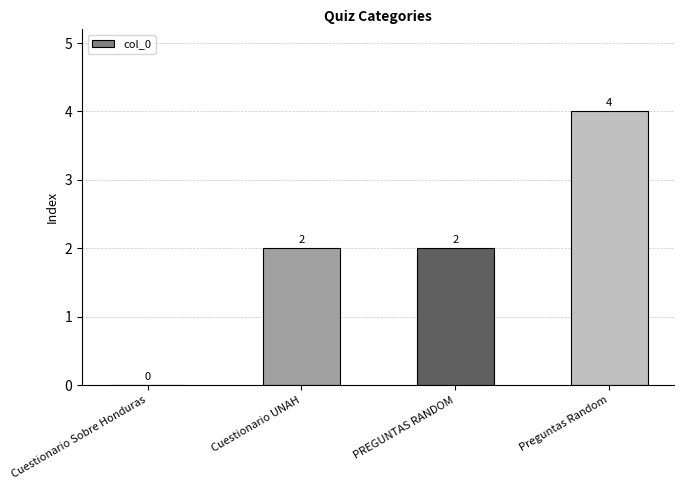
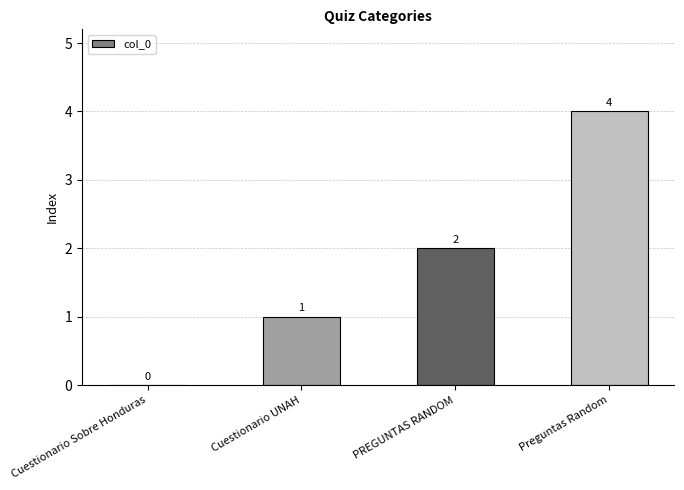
  {
    "Cuestionario Sobre Honduras": 0,
-   "Cuestionario UNAH": 2,
+   "Cuestionario UNAH": 1,
    "PREGUNTAS RANDOM": 2,
    "Preguntas Random": 4
  }
